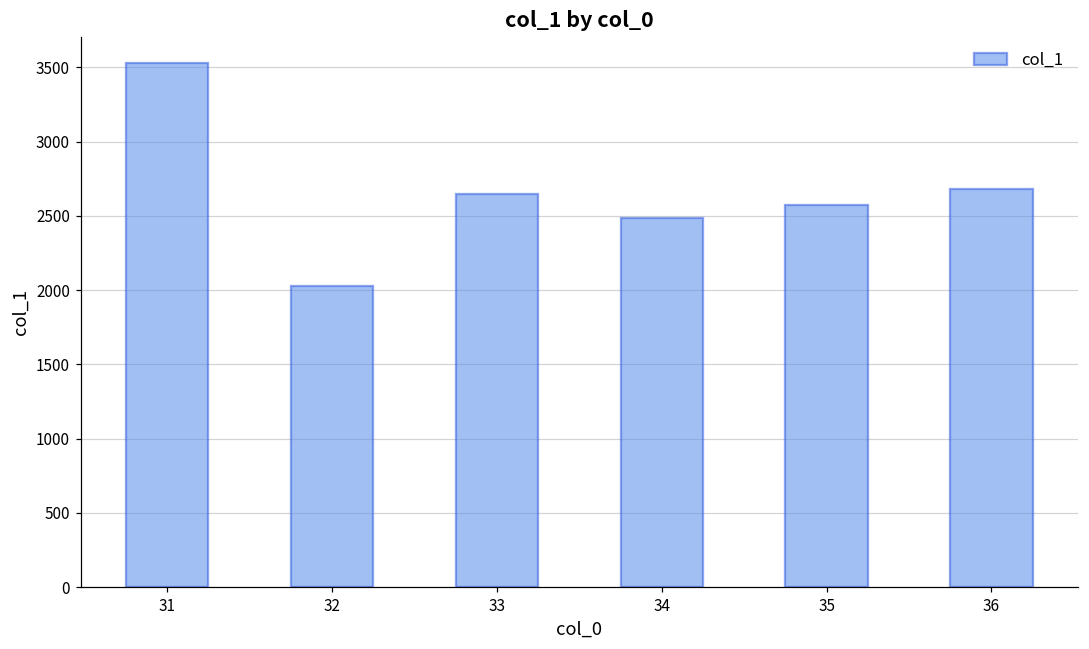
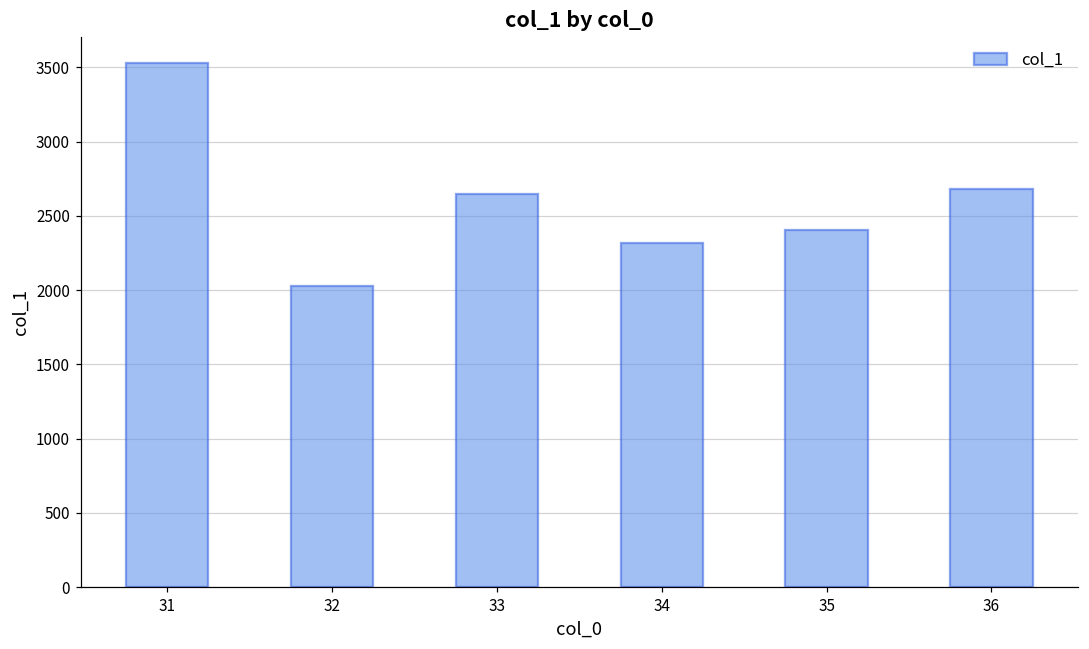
  {
    "31": 3530,
    "32": 2030,
    "33": 2650,
-   "34": 2490,
-   "35": 2580,
+   "34": 2320,
+   "35": 2400,
    "36": 2680
  }
